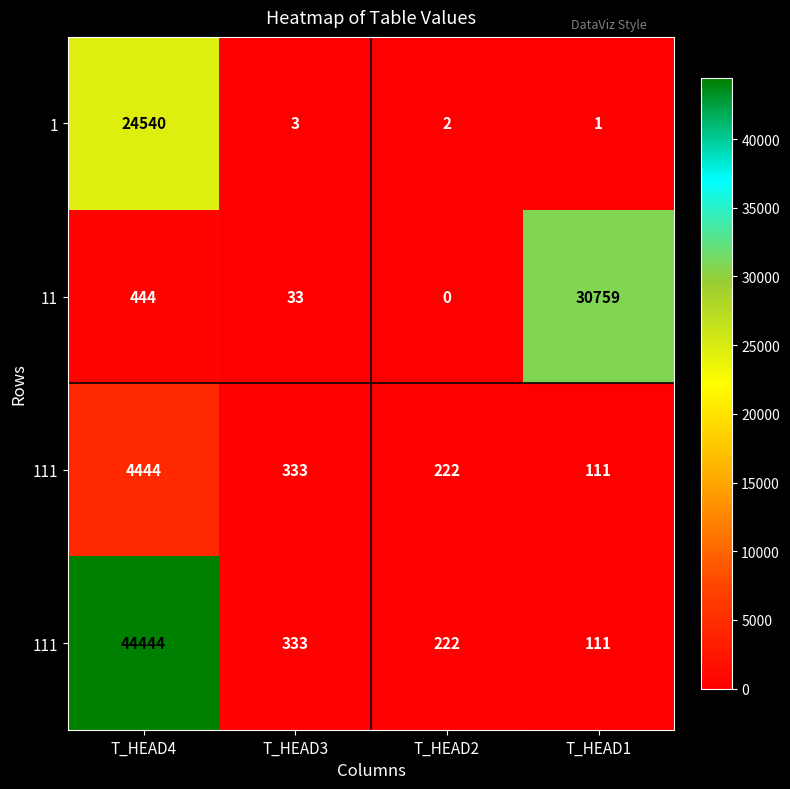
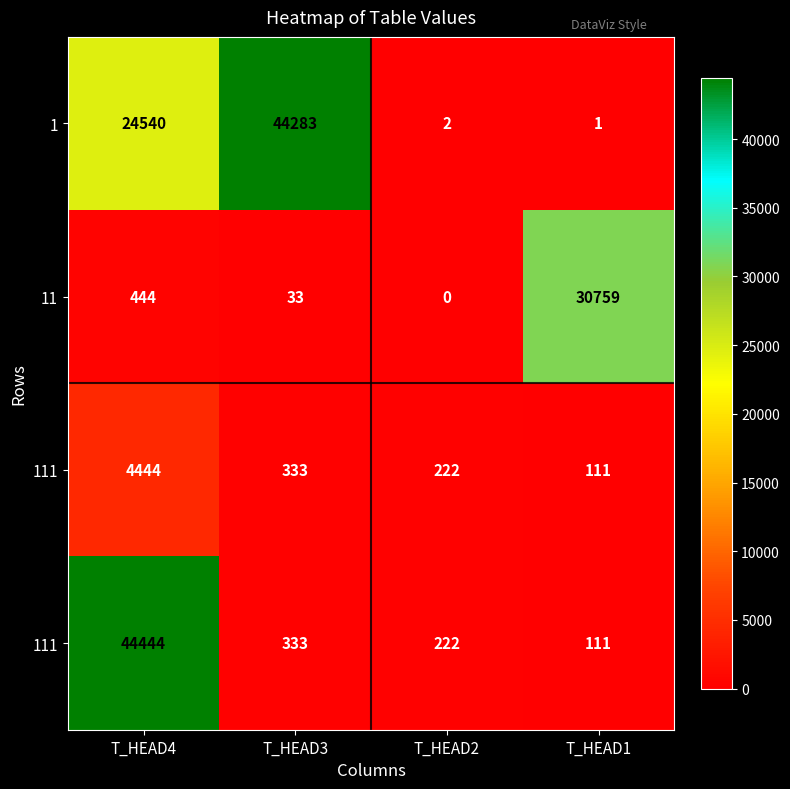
  {
    "1": {
      "T_HEAD4": 24540,
-     "T_HEAD3": 3,
+     "T_HEAD3": 44283,
      "T_HEAD2": 2,
      "T_HEAD1": 1
    },
    "11": {
      "T_HEAD4": 444,
      "T_HEAD3": 33,
      "T_HEAD2": 0,
      "T_HEAD1": 30759
    }
  }
